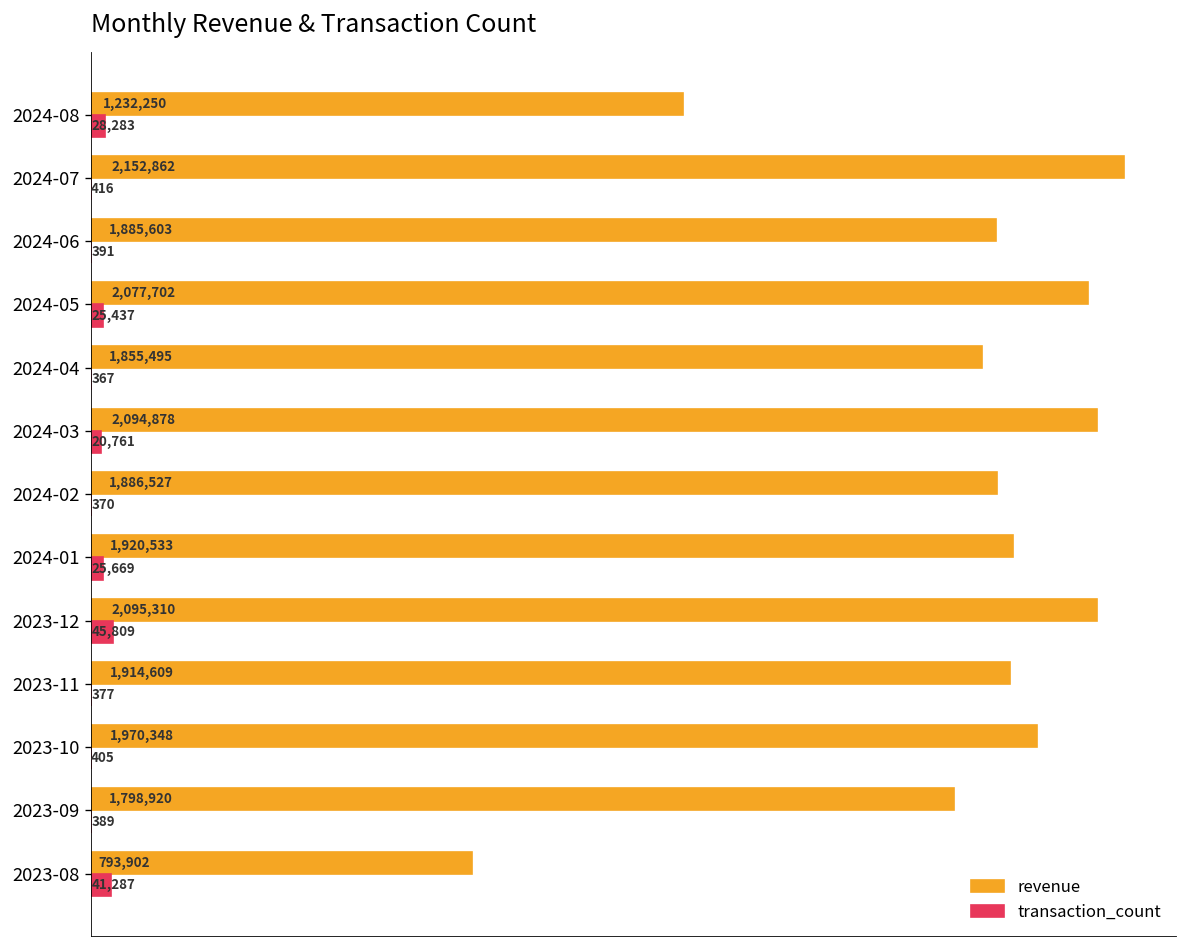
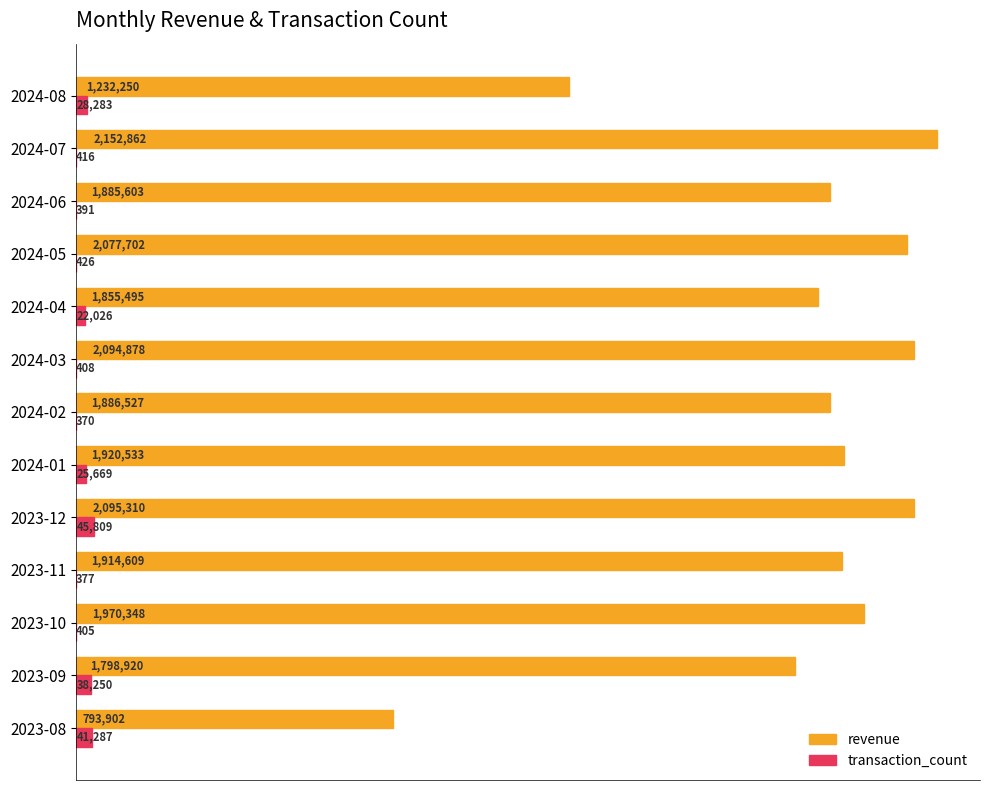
  {
    "revenue": {
      "2024-08": "1,232,250",
      "2024-07": "2,152,862",
      "2024-06": "1,885,603",
      "2024-05": "2,077,702",
      "2024-04": "1,855,495",
      "2024-03": "2,094,878",
      "2024-02": "1,886,527",
      "2024-01": "1,920,533",
      "2023-12": "2,095,310",
      "2023-11": "1,914,609",
      "2023-10": "1,970,348",
      "2023-09": "1,798,920",
      "2023-08": "793,902"
    },
    "transaction_count": {
      "2024-08": "28,283",
      "2024-07": "416",
      "2024-06": "391",
-     "2024-05": "25,437",
-     "2024-04": "367",
-     "2024-03": "20,761",
+     "2024-05": "426",
+     "2024-04": "22,026",
+     "2024-03": "408",
      "2024-02": "370",
      "2024-01": "25,669",
      "2023-12": "45,809",
      "2023-11": "377",
      "2023-10": "405",
-     "2023-09": "389",
+     "2023-09": "38,250",
      "2023-08": "41,287"
    }
  }
